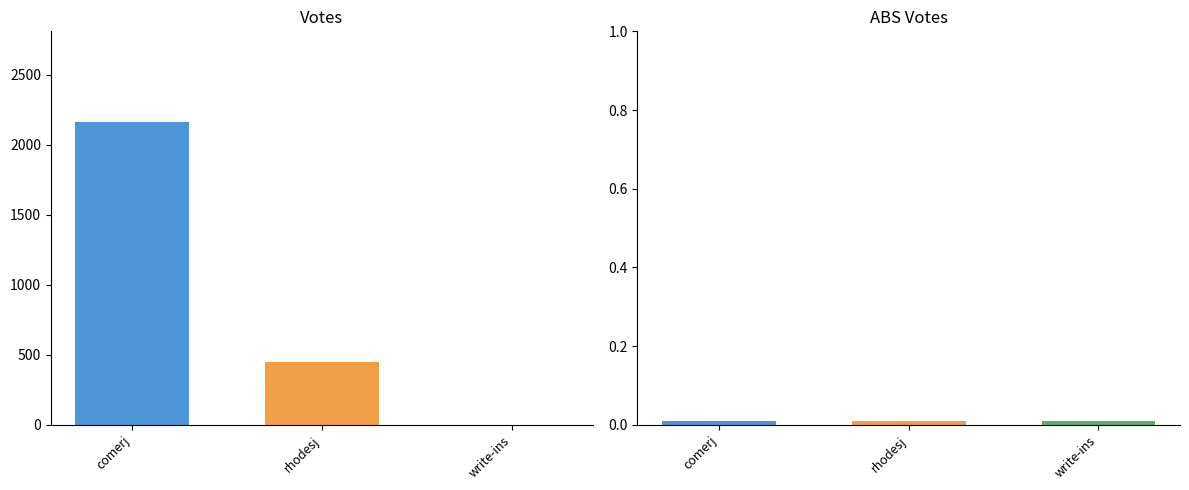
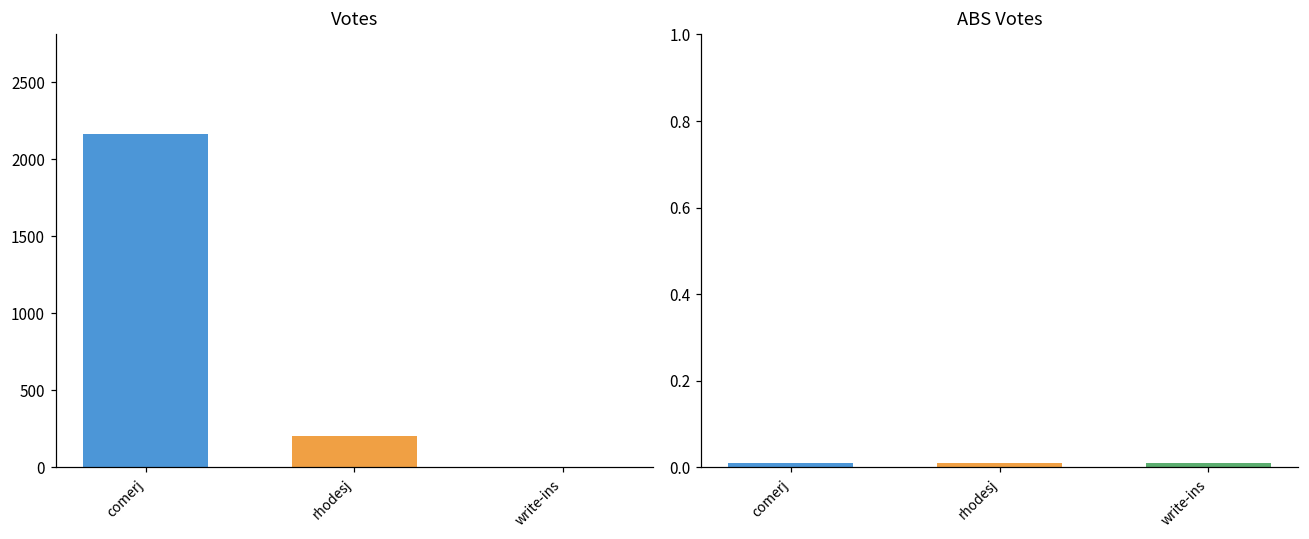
  {
    "Votes": {
      "comerj": 2160,
-     "rhodesj": 450,
+     "rhodesj": 200,
      "write-ins": 0
    },
    "ABS Votes": {
      "comerj": 0.01,
      "rhodesj": 0.01,
      "write-ins": 0.01
    }
  }
